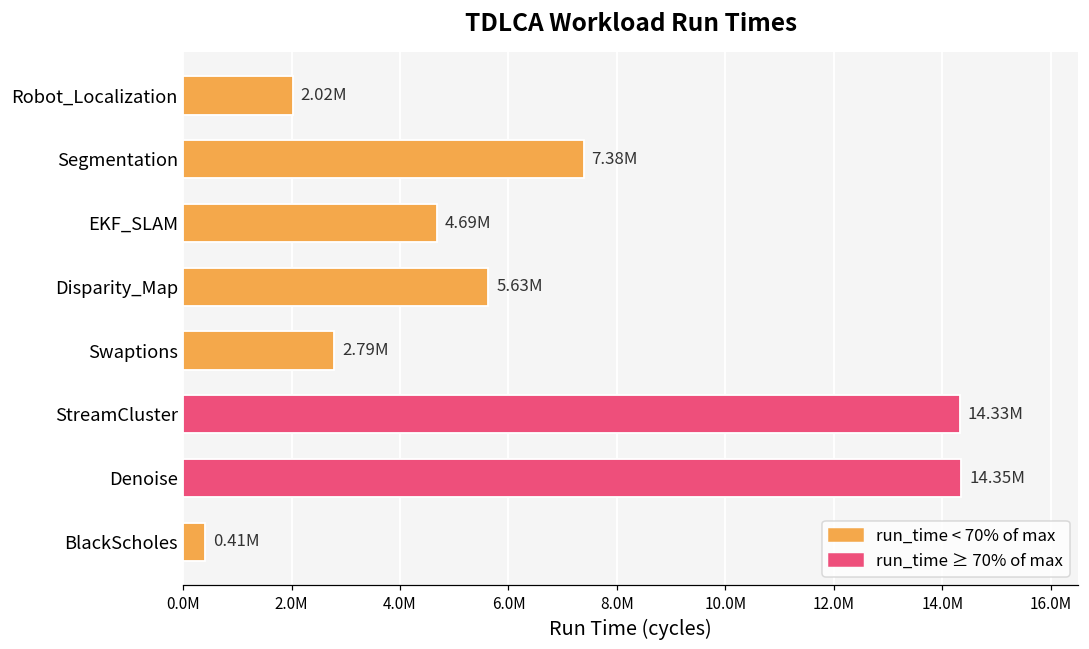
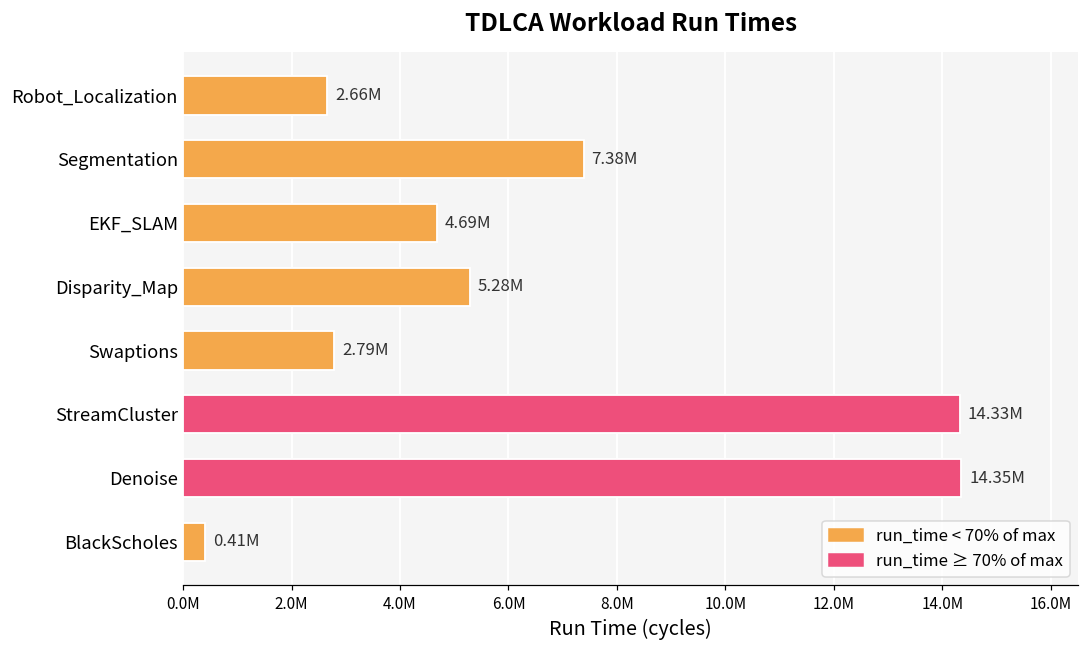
  {
-   "Robot_Localization": "2.02M",
+   "Robot_Localization": "2.66M",
    "Segmentation": "7.38M",
    "EKF_SLAM": "4.69M",
-   "Disparity_Map": "5.63M",
+   "Disparity_Map": "5.28M",
    "Swaptions": "2.79M",
    "StreamCluster": "14.33M",
    "Denoise": "14.35M",
    "BlackScholes": "0.41M"
  }
